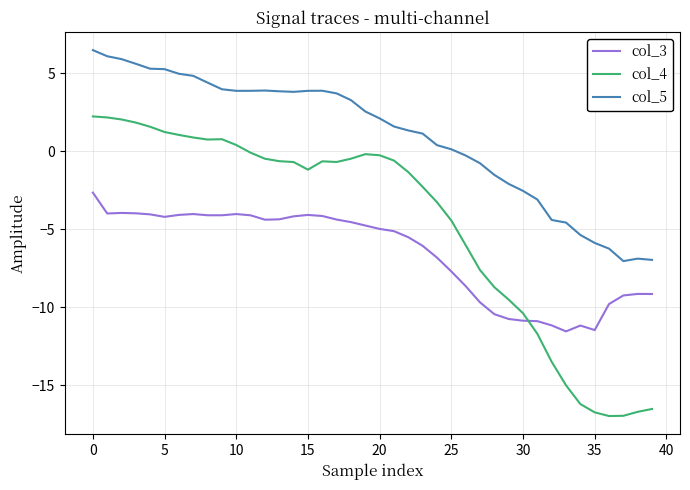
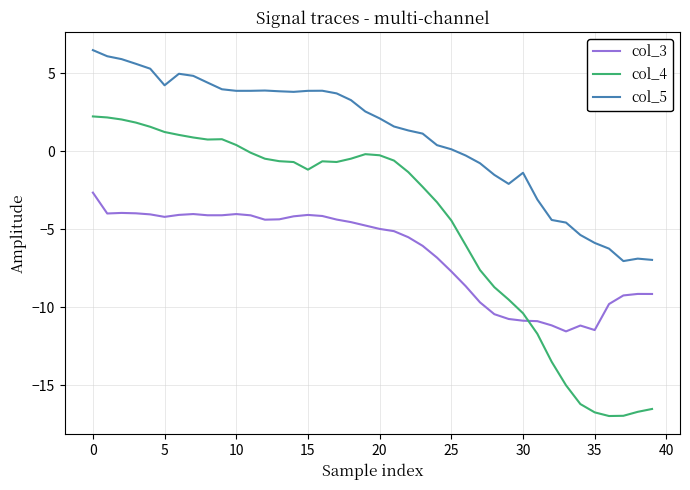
  {
    "col_3": {
      "0": -2.6,
      "5": -4.2,
      "10": -4.0,
      "15": -4.1,
      "20": -5.0,
      "25": -7.7,
      "30": -10.9,
      "35": -11.5
    },
    "col_4": {
      "0": 2.2,
      "5": 1.2,
      "10": 0.4,
      "15": -1.2,
      "20": -0.2,
      "25": -4.4,
      "30": -10.4,
      "35": -16.7
    },
    "col_5": {
      "0": 6.5,
-     "5": 5.3,
+     "5": 4.2,
      "10": 3.9,
      "15": 3.9,
      "20": 2.1,
      "25": 0.1,
-     "30": -2.5,
+     "30": -1.4,
      "35": -5.9
    }
  }
